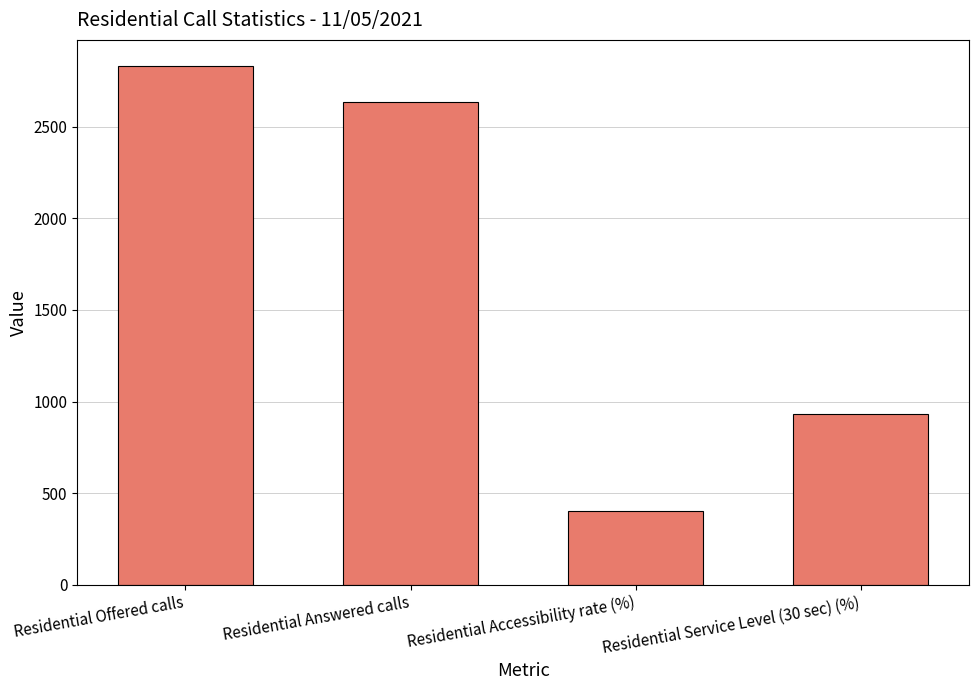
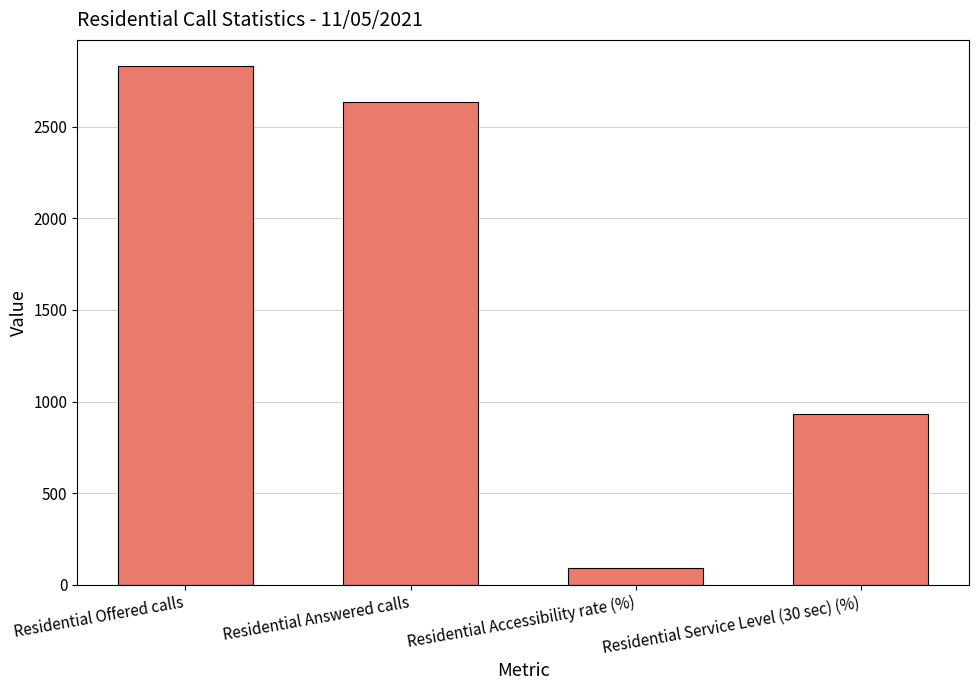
  {
    "Residential Offered calls": 2830,
    "Residential Answered calls": 2630,
-   "Residential Accessibility rate (%)": 400,
+   "Residential Accessibility rate (%)": 90,
    "Residential Service Level (30 sec) (%)": 930
  }
